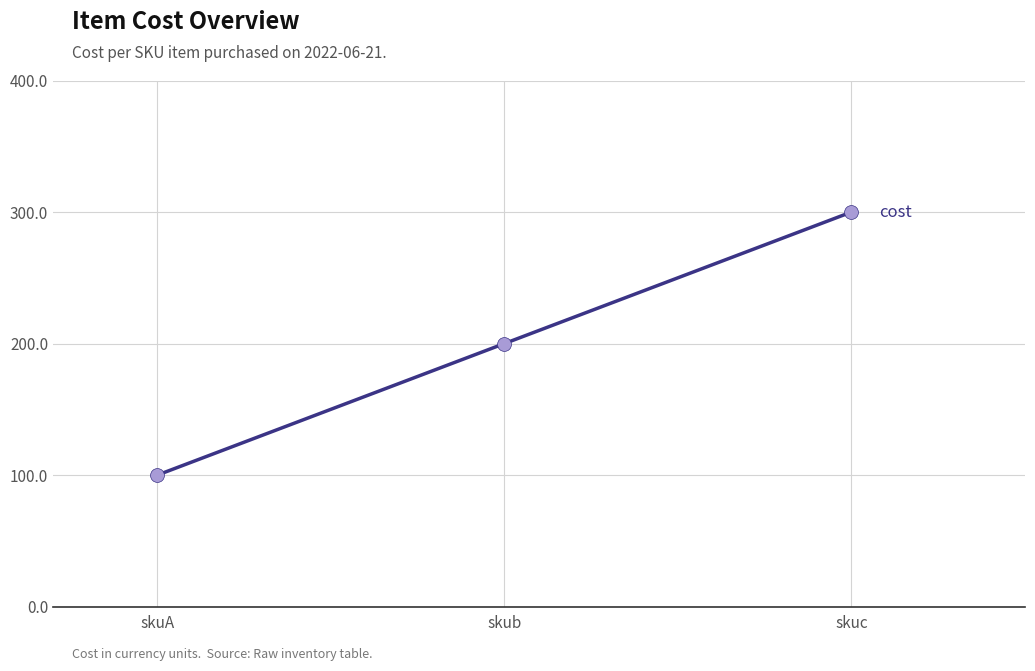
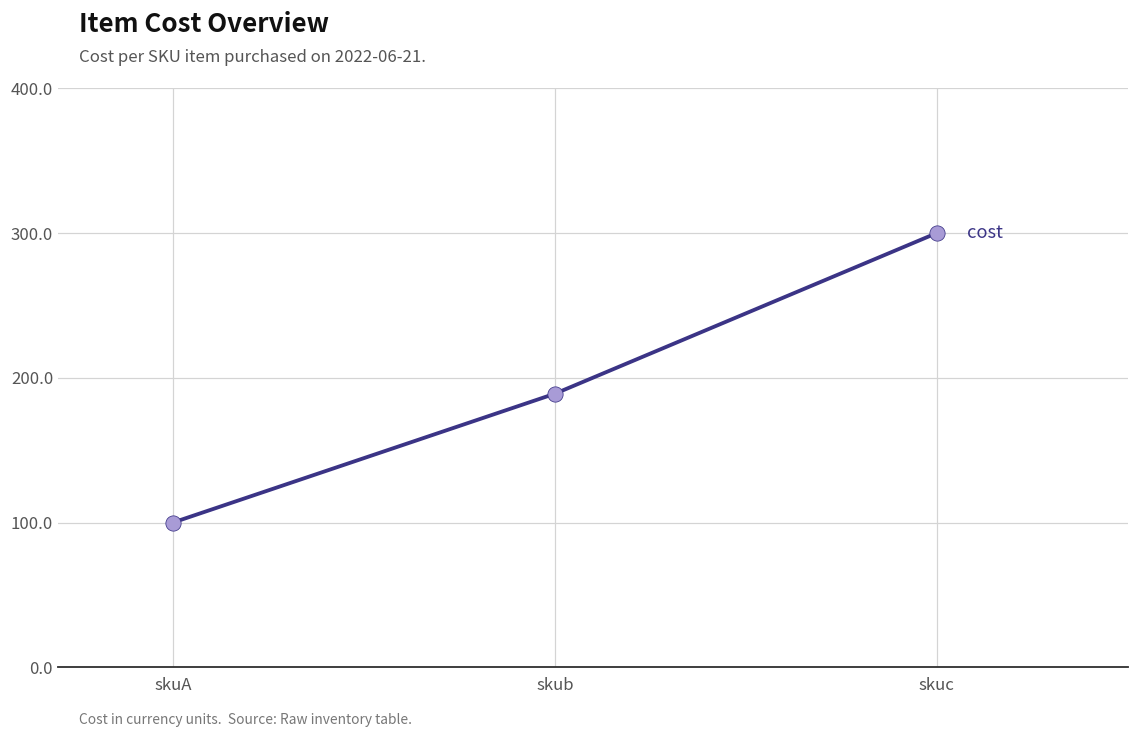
  {
    "skuA": 100,
-   "skub": 200,
+   "skub": 189,
    "skuc": 300
  }
